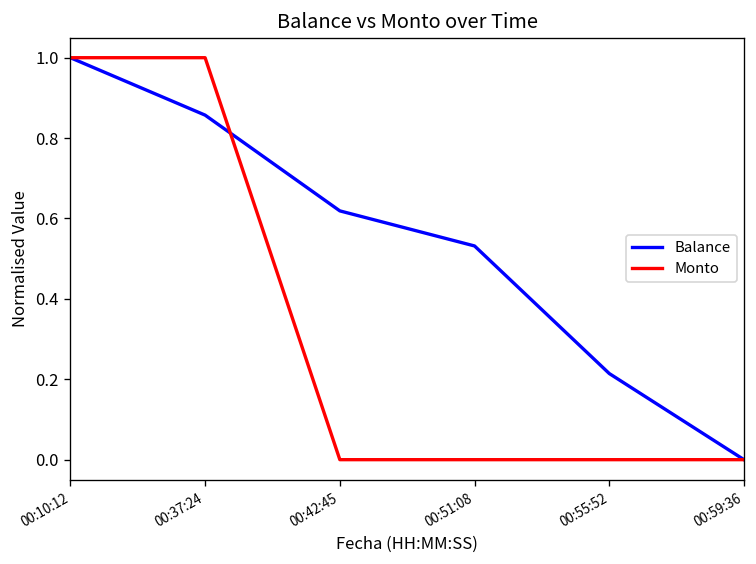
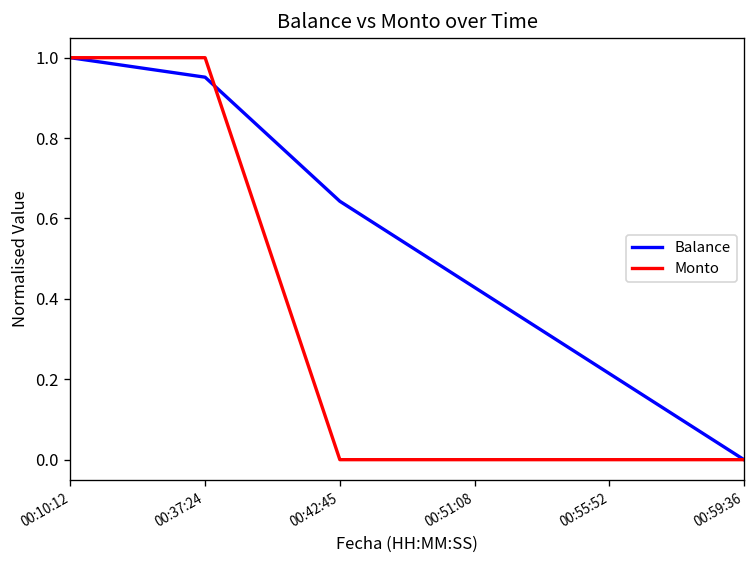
  {
    "Balance": {
-     "00:37:24": 0.86,
-     "00:42:45": 0.62,
-     "00:51:08": 0.53,
+     "00:37:24": 0.95,
+     "00:42:45": 0.64,
+     "00:51:08": 0.43,
      "00:55:52": 0.21
    },
    "Monto": {
      "00:37:24": 1.00,
      "00:42:45": 0.00,
      "00:51:08": 0.00,
      "00:55:52": 0.00
    }
  }
